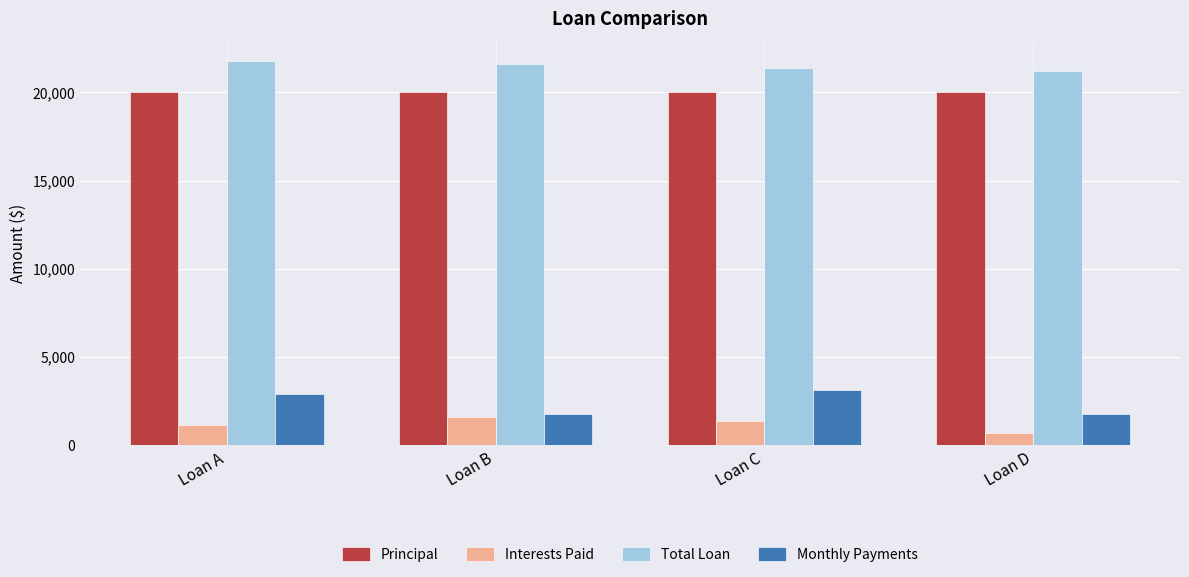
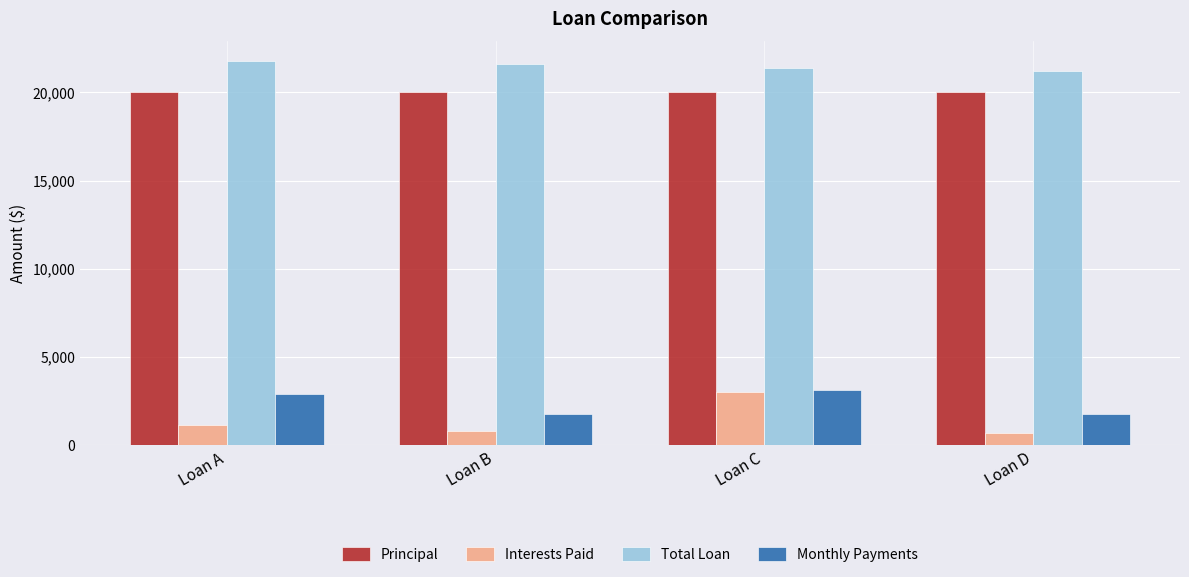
  {
    "Principal": {
      "Loan A": "20,000",
      "Loan B": "20,000",
      "Loan C": "20,000",
      "Loan D": "20,000"
    },
    "Interests Paid": {
      "Loan A": "1,100",
-     "Loan B": "1,600",
-     "Loan C": "1,400",
+     "Loan B": "800",
+     "Loan C": "3,000",
      "Loan D": "700"
    },
    "Total Loan": {
      "Loan A": "21,800",
      "Loan B": "21,600",
      "Loan C": "21,400",
      "Loan D": "21,200"
    },
    "Monthly Payments": {
      "Loan A": "2,900",
      "Loan B": "1,800",
      "Loan C": "3,100",
      "Loan D": "1,800"
    }
  }
